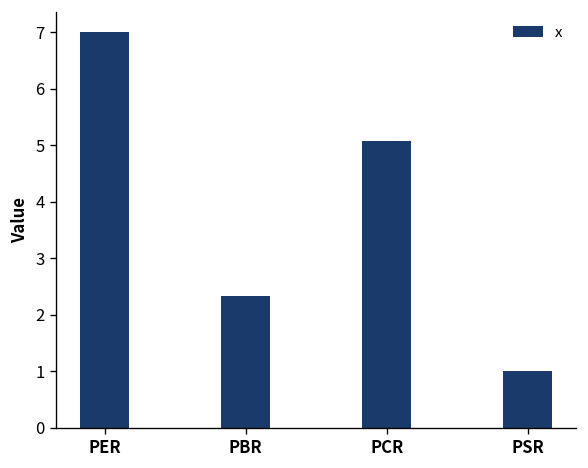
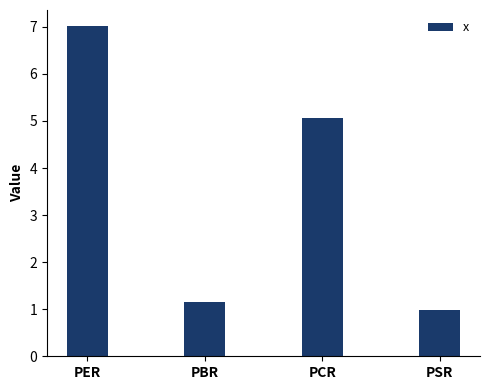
  {
    "PER": 7.0,
-   "PBR": 2.3,
+   "PBR": 1.2,
    "PCR": 5.1,
    "PSR": 1.0
  }
